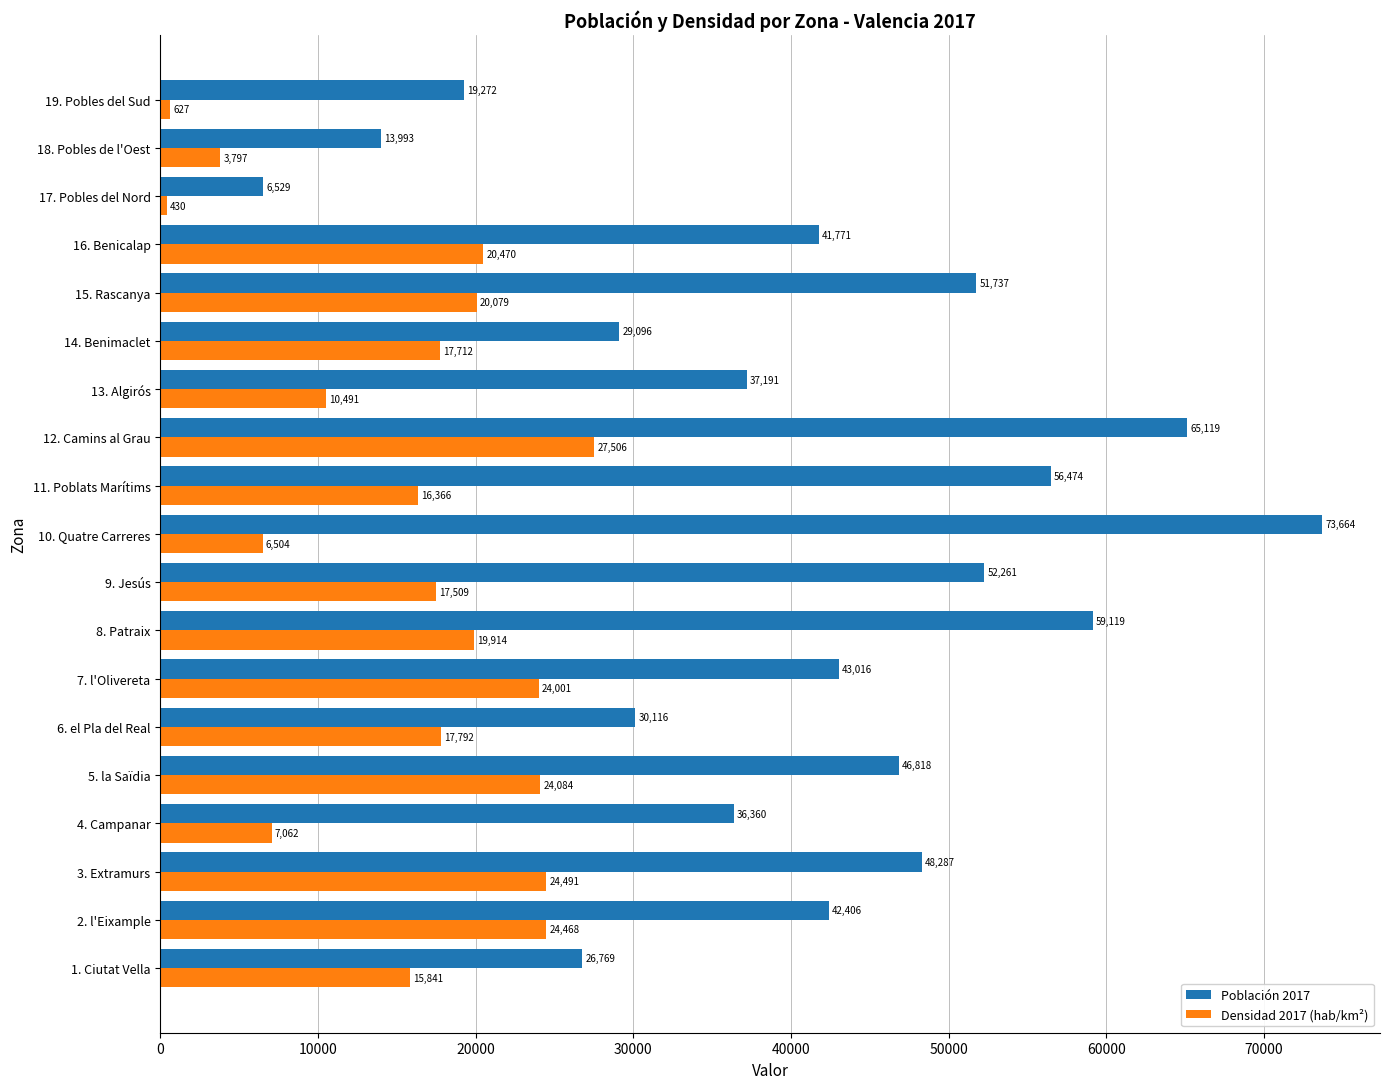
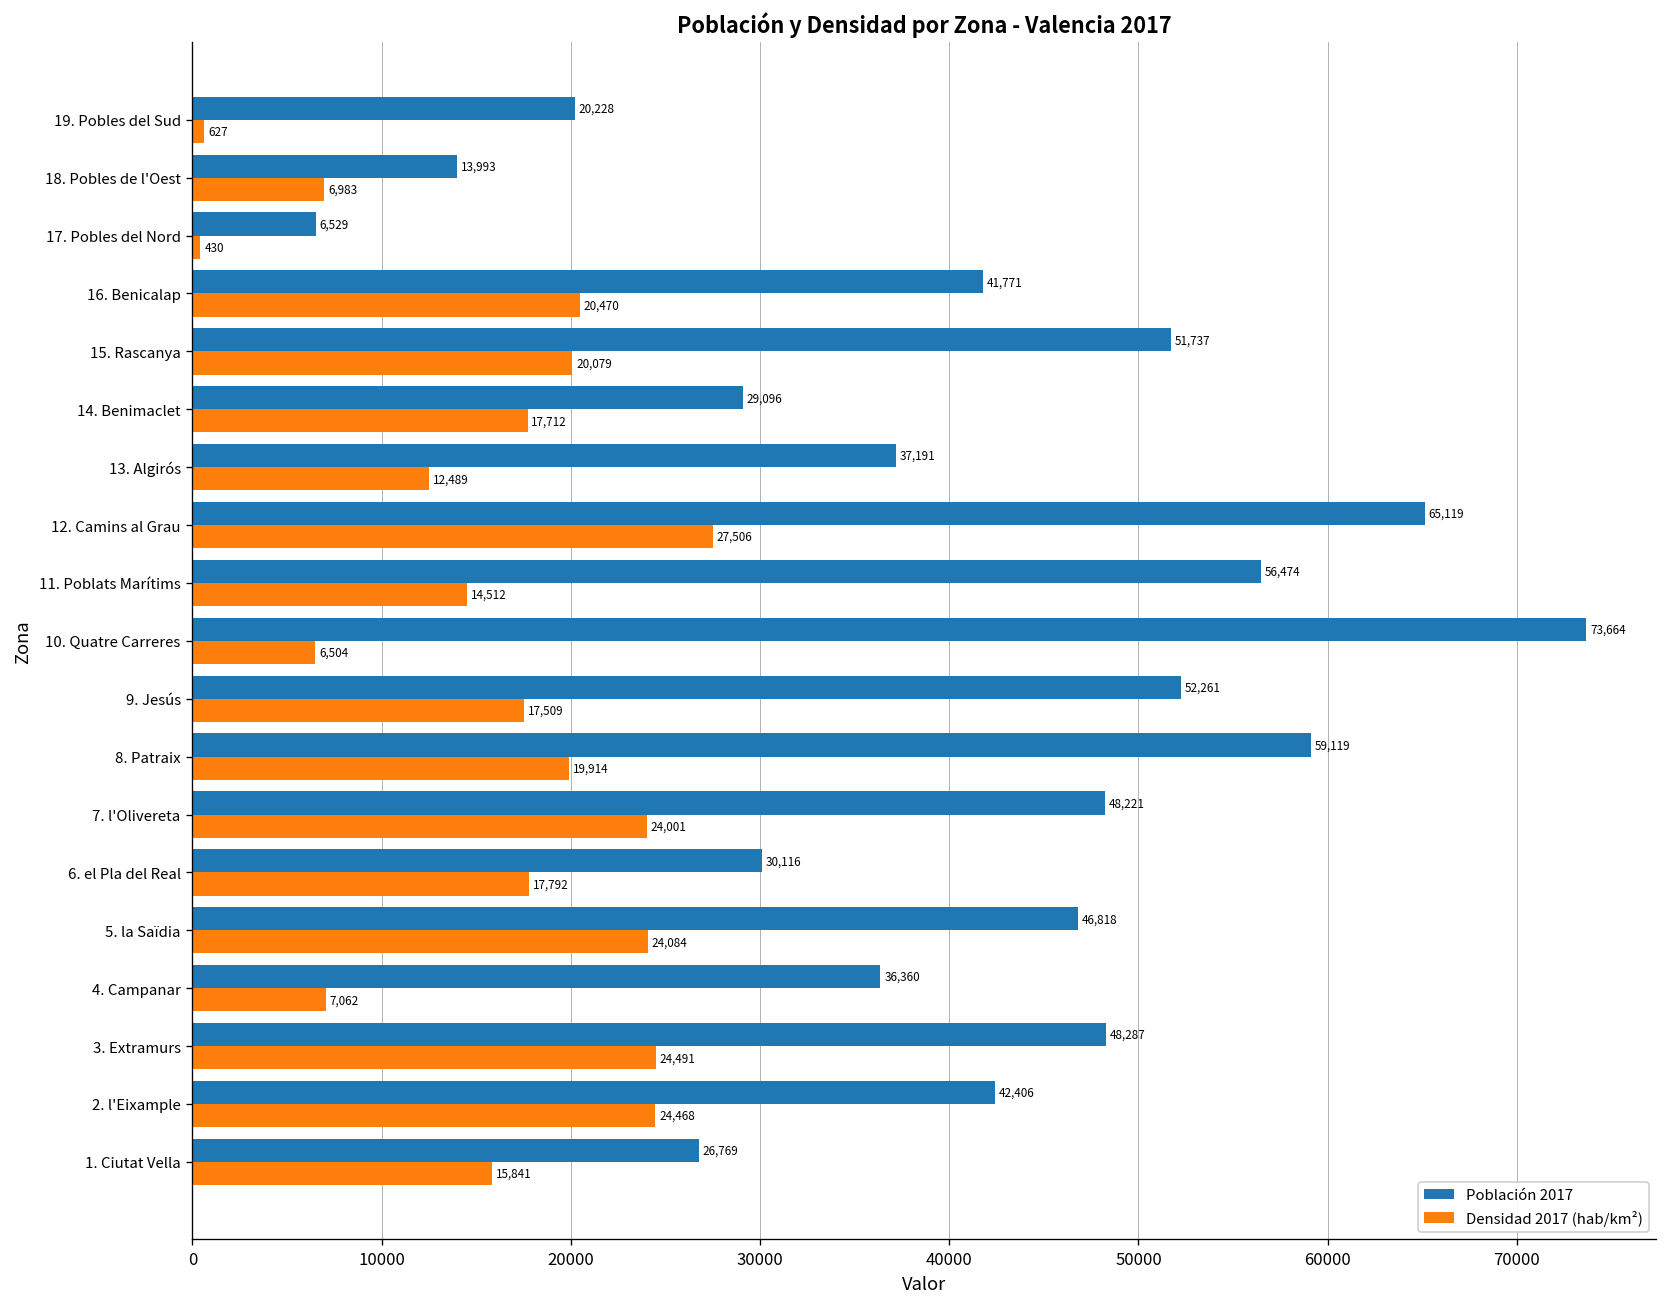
  {
    "Población 2017": {
-     "19. Pobles del Sud": "19,272",
+     "19. Pobles del Sud": "20,228",
      "18. Pobles de l'Oest": "13,993",
      "17. Pobles del Nord": "6,529",
      "16. Benicalap": "41,771",
      "15. Rascanya": "51,737",
      "14. Benimaclet": "29,096",
      "13. Algirós": "37,191",
      "12. Camins al Grau": "65,119",
      "11. Poblats Marítims": "56,474",
      "10. Quatre Carreres": "73,664",
      "9. Jesús": "52,261",
      "8. Patraix": "59,119",
-     "7. l'Olivereta": "43,016",
+     "7. l'Olivereta": "48,221",
      "6. el Pla del Real": "30,116",
      "5. la Saïdia": "46,818",
      "4. Campanar": "36,360",
      "3. Extramurs": "48,287",
      "2. l'Eixample": "42,406",
      "1. Ciutat Vella": "26,769"
    },
    "Densidad 2017 (hab/km²)": {
      "19. Pobles del Sud": "627",
-     "18. Pobles de l'Oest": "3,797",
+     "18. Pobles de l'Oest": "6,983",
      "17. Pobles del Nord": "430",
      "16. Benicalap": "20,470",
      "15. Rascanya": "20,079",
      "14. Benimaclet": "17,712",
-     "13. Algirós": "10,491",
+     "13. Algirós": "12,489",
      "12. Camins al Grau": "27,506",
-     "11. Poblats Marítims": "16,366",
+     "11. Poblats Marítims": "14,512",
      "10. Quatre Carreres": "6,504",
      "9. Jesús": "17,509",
      "8. Patraix": "19,914",
      "7. l'Olivereta": "24,001",
      "6. el Pla del Real": "17,792",
      "5. la Saïdia": "24,084",
      "4. Campanar": "7,062",
      "3. Extramurs": "24,491",
      "2. l'Eixample": "24,468",
      "1. Ciutat Vella": "15,841"
    }
  }
